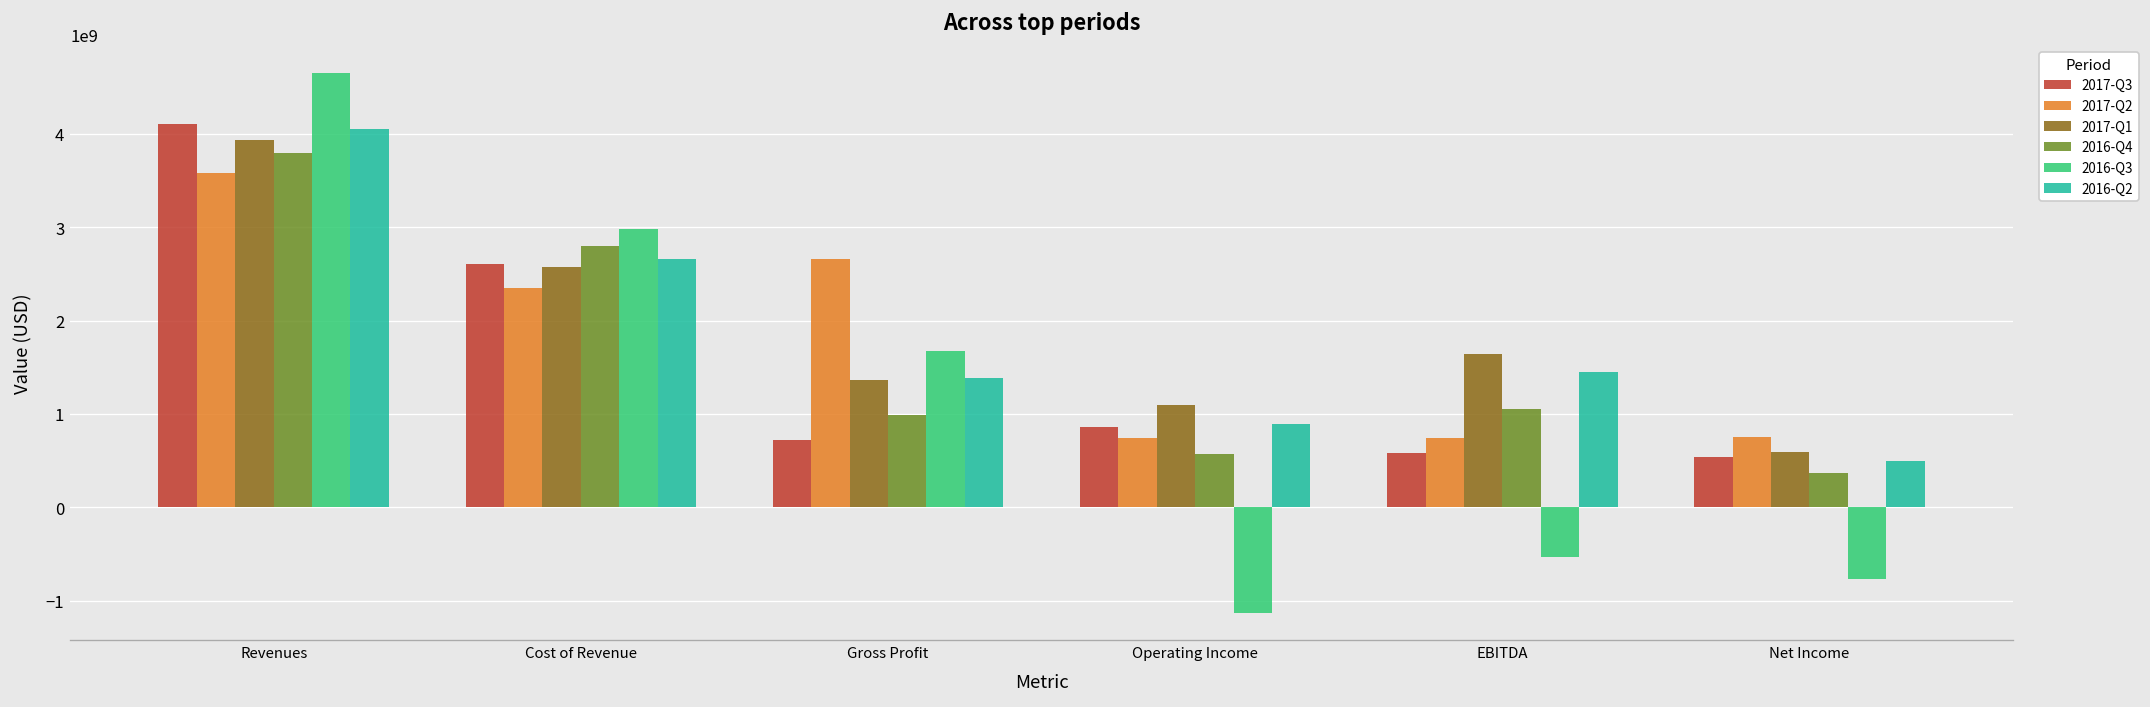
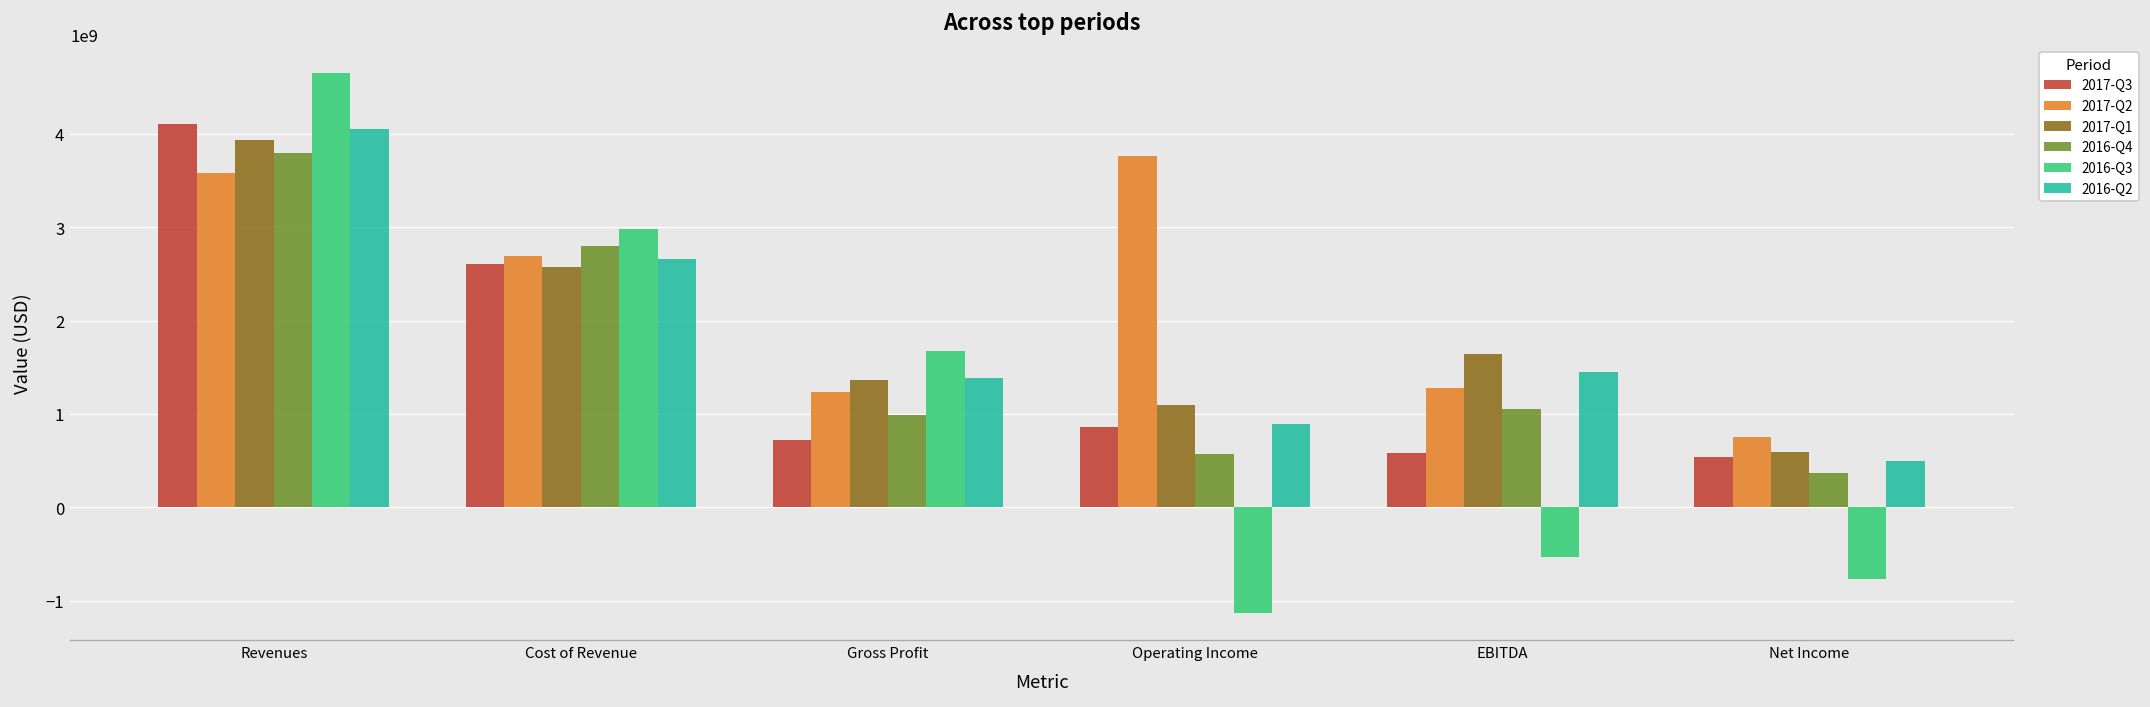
  {
    "2017-Q3": {
      "Revenues": 4100000000,
      "Cost of Revenue": 2600000000,
      "Gross Profit": 700000000,
      "Operating Income": 900000000,
      "EBITDA": 600000000,
      "Net Income": 500000000
    },
    "2017-Q2": {
      "Revenues": 3600000000,
-     "Cost of Revenue": 2300000000,
-     "Gross Profit": 2700000000,
-     "Operating Income": 700000000,
-     "EBITDA": 700000000,
+     "Cost of Revenue": 2700000000,
+     "Gross Profit": 1200000000,
+     "Operating Income": 3800000000,
+     "EBITDA": 1300000000,
      "Net Income": 800000000
    }
  }
